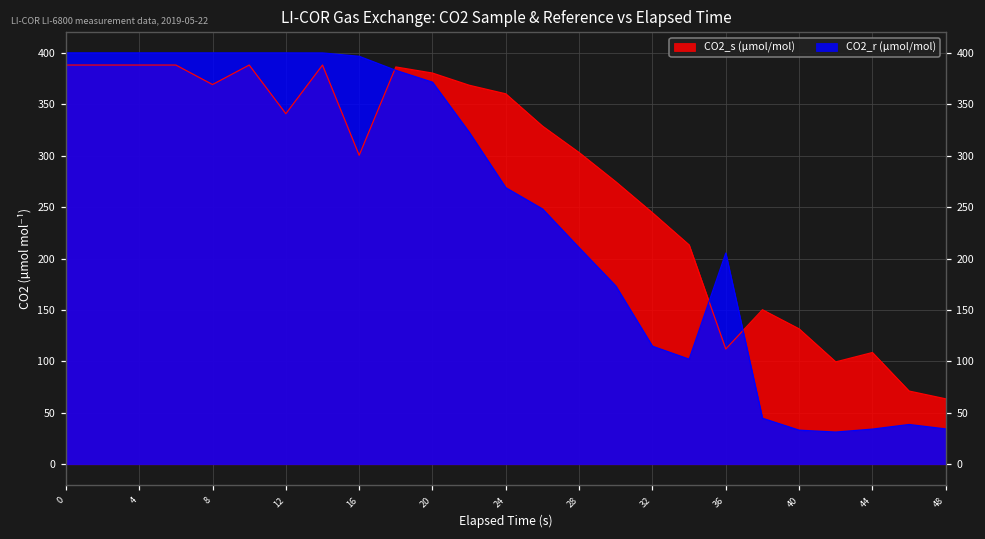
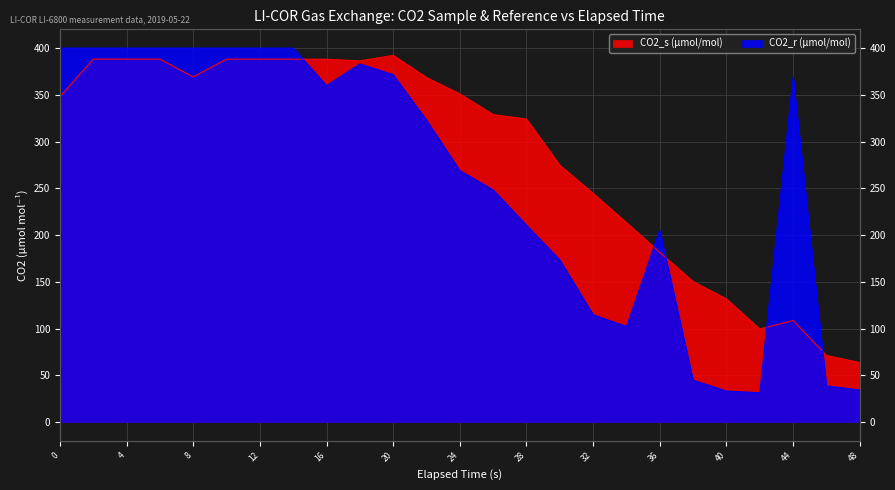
  {
    "CO2_s (µmol/mol)": {
-     "0": 390,
+     "0": 350,
      "4": 390,
      "8": 370,
-     "12": 340,
-     "16": 300,
-     "20": 380,
-     "24": 360,
-     "28": 300,
+     "12": 390,
+     "16": 390,
+     "20": 390,
+     "24": 350,
+     "28": 320,
      "32": 240,
-     "36": 110,
+     "36": 180,
      "40": 130,
      "44": 110,
      "48": 60
    },
    "CO2_r (µmol/mol)": {
      "0": 400,
      "4": 400,
      "8": 400,
      "12": 400,
-     "16": 400,
+     "16": 360,
      "20": 370,
      "24": 270,
      "28": 210,
      "32": 110,
      "36": 210,
      "40": 30,
-     "44": 30,
+     "44": 370,
      "48": 30
    }
  }
